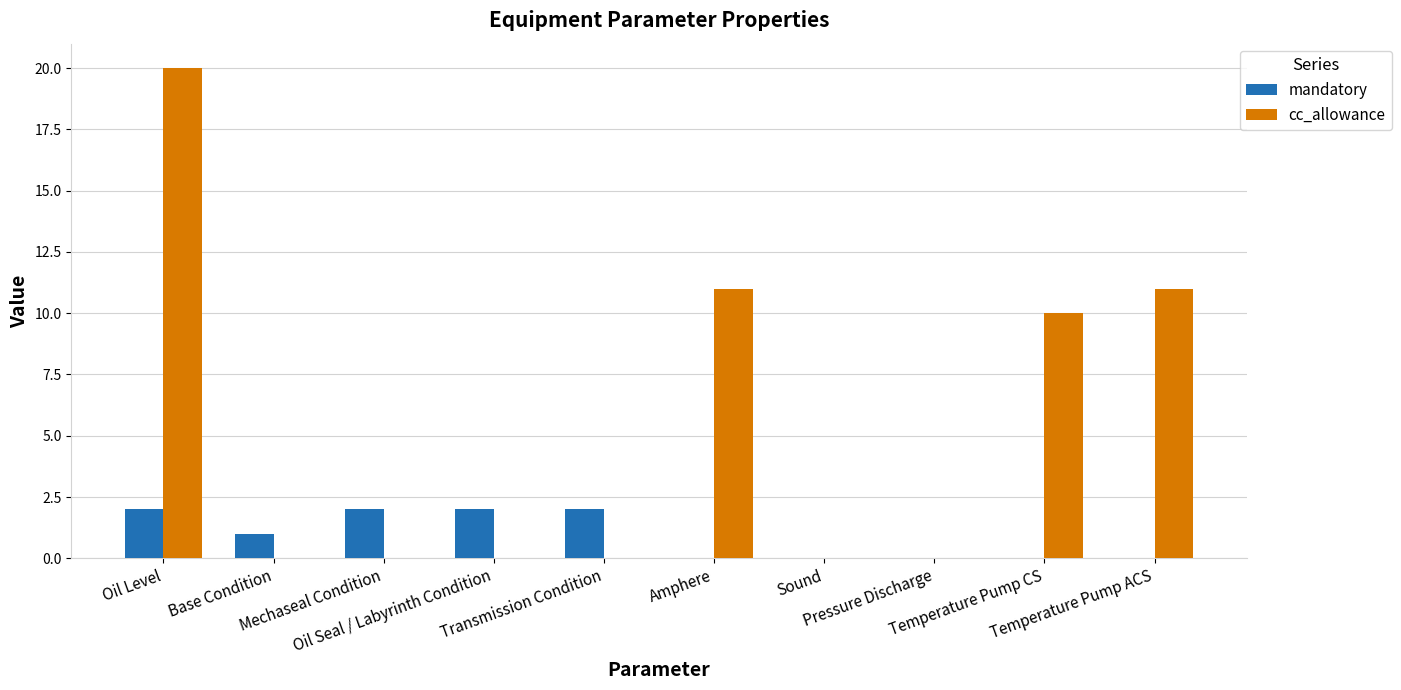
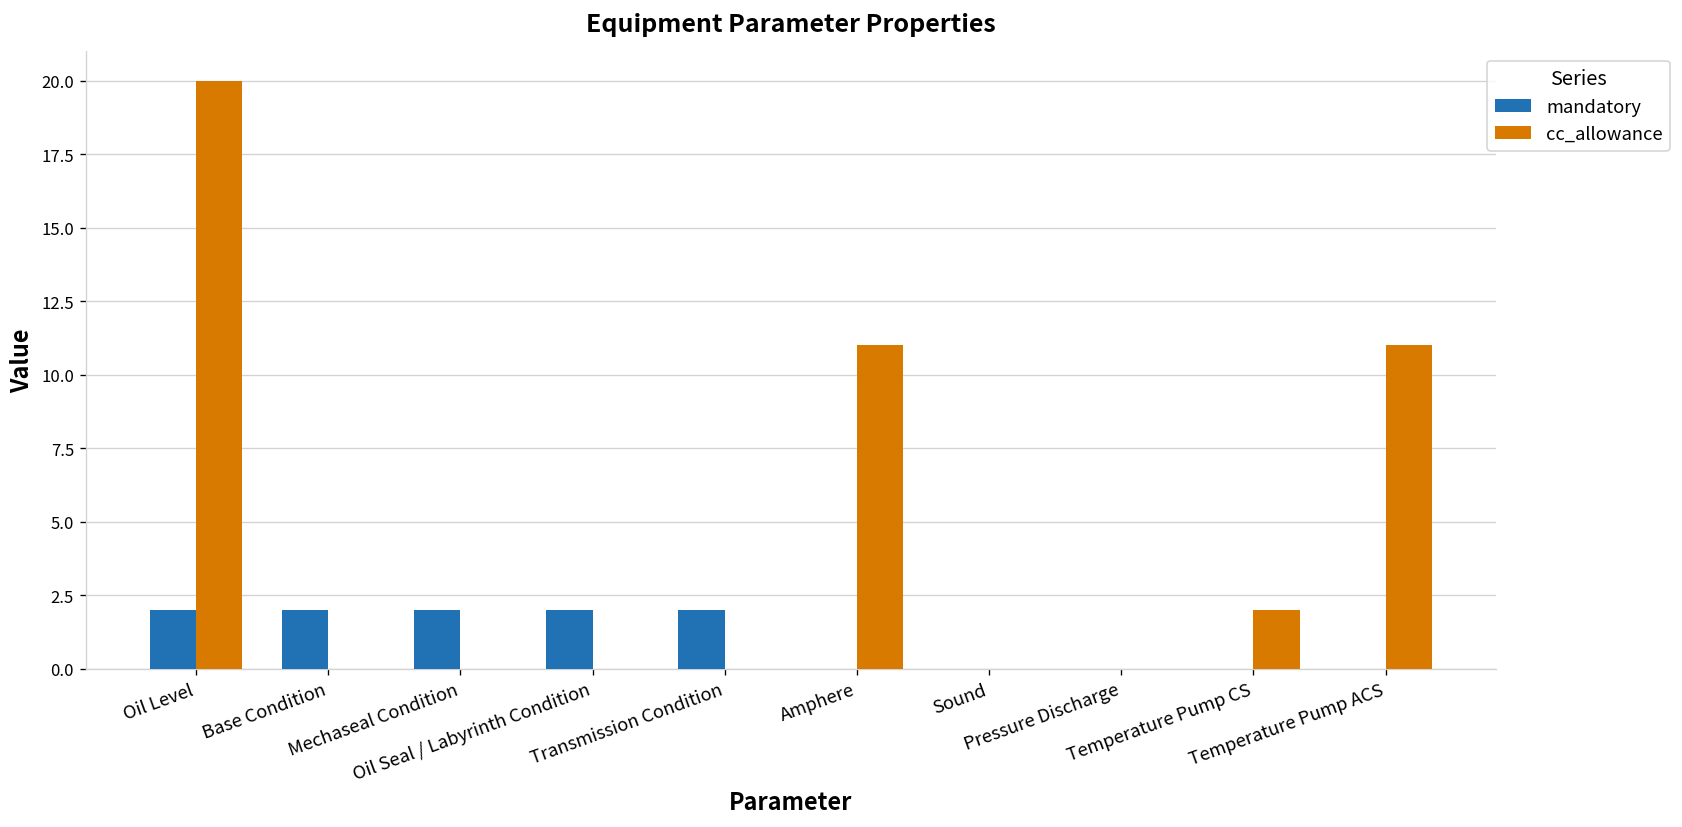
  {
    "mandatory": {
      "Oil Level": 2,
-     "Base Condition": 1,
+     "Base Condition": 2,
      "Mechaseal Condition": 2,
      "Oil Seal / Labyrinth Condition": 2,
      "Transmission Condition": 2,
      "Amphere": 0,
      "Sound": 0,
      "Pressure Discharge": 0,
      "Temperature Pump CS": 0,
      "Temperature Pump ACS": 0
    },
    "cc_allowance": {
      "Oil Level": 20,
      "Base Condition": 0,
      "Mechaseal Condition": 0,
      "Oil Seal / Labyrinth Condition": 0,
      "Transmission Condition": 0,
      "Amphere": 11,
      "Sound": 0,
      "Pressure Discharge": 0,
-     "Temperature Pump CS": 10,
+     "Temperature Pump CS": 2,
      "Temperature Pump ACS": 11
    }
  }
